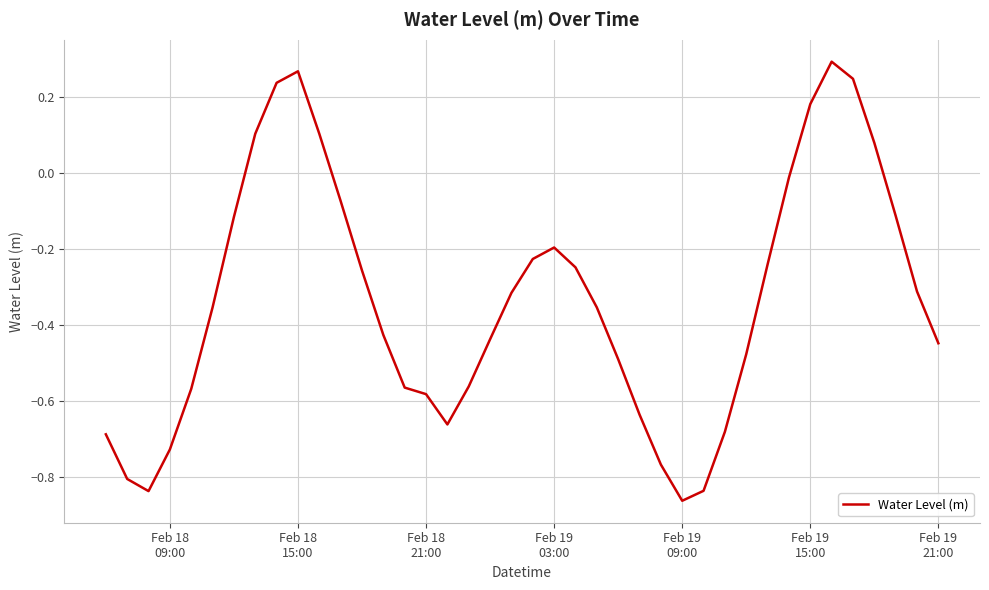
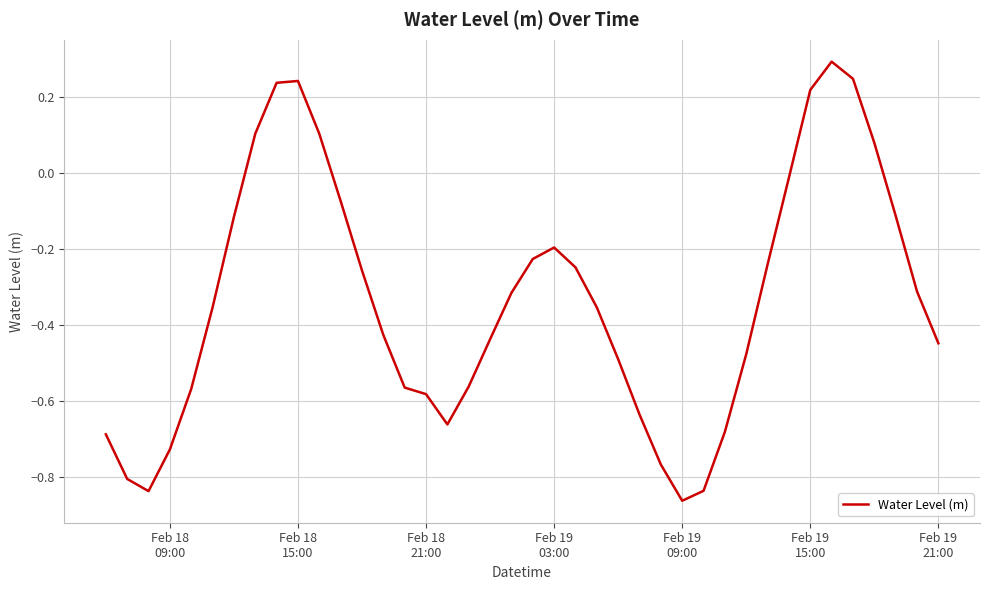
  {
    "Feb 18 09:00": -0.73,
-   "Feb 18 15:00": 0.27,
+   "Feb 18 15:00": 0.24,
    "Feb 18 21:00": -0.58,
    "Feb 19 03:00": -0.20,
    "Feb 19 09:00": -0.86,
-   "Feb 19 15:00": 0.18,
+   "Feb 19 15:00": 0.22,
    "Feb 19 21:00": -0.45
  }
